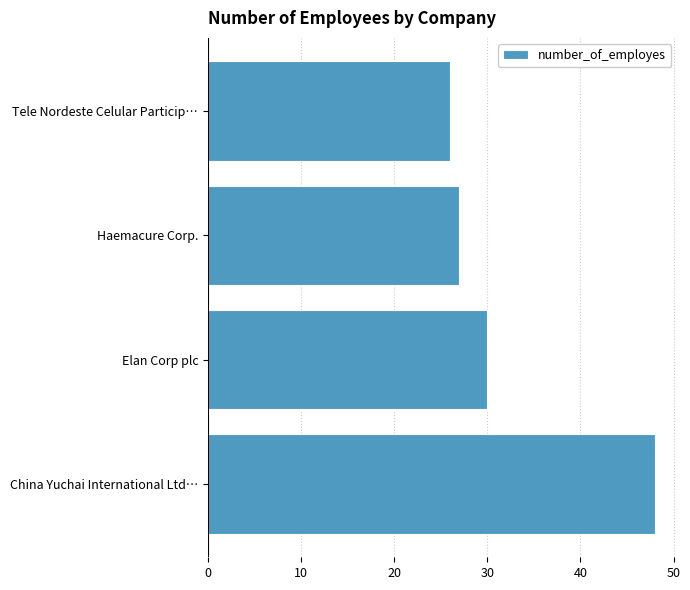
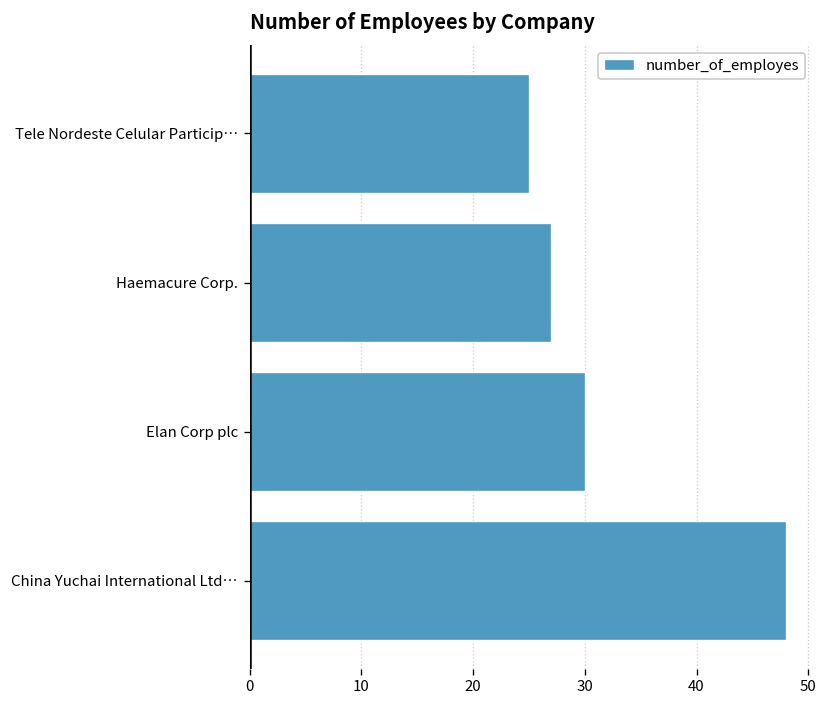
  {
-   "Tele Nordeste Celular Particip…": 26,
+   "Tele Nordeste Celular Particip…": 25,
    "Haemacure Corp.": 27,
    "Elan Corp plc": 30,
    "China Yuchai International Ltd…": 48
  }
